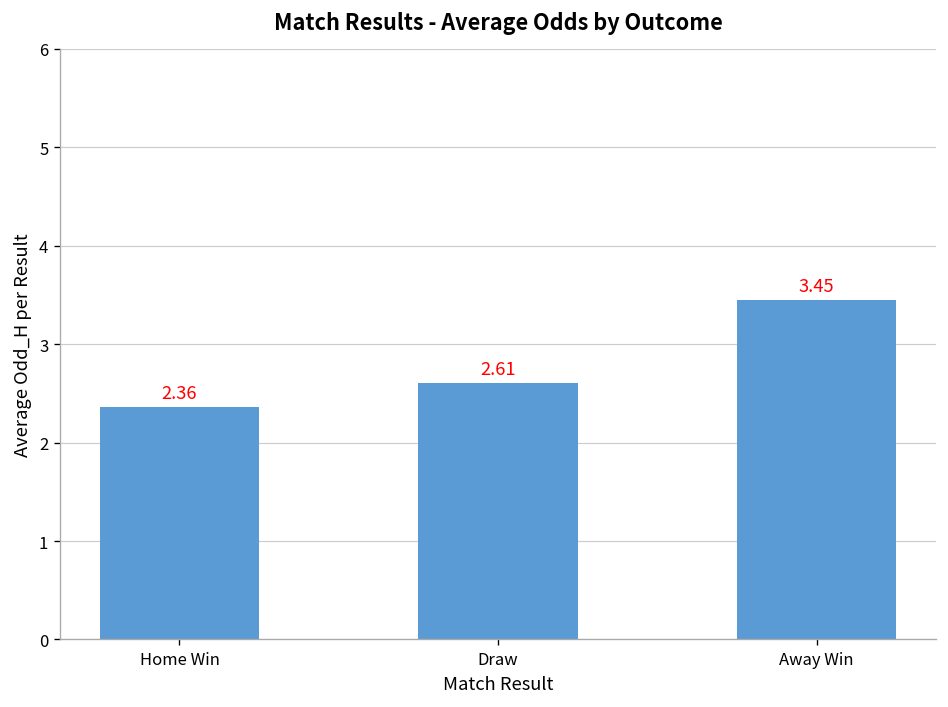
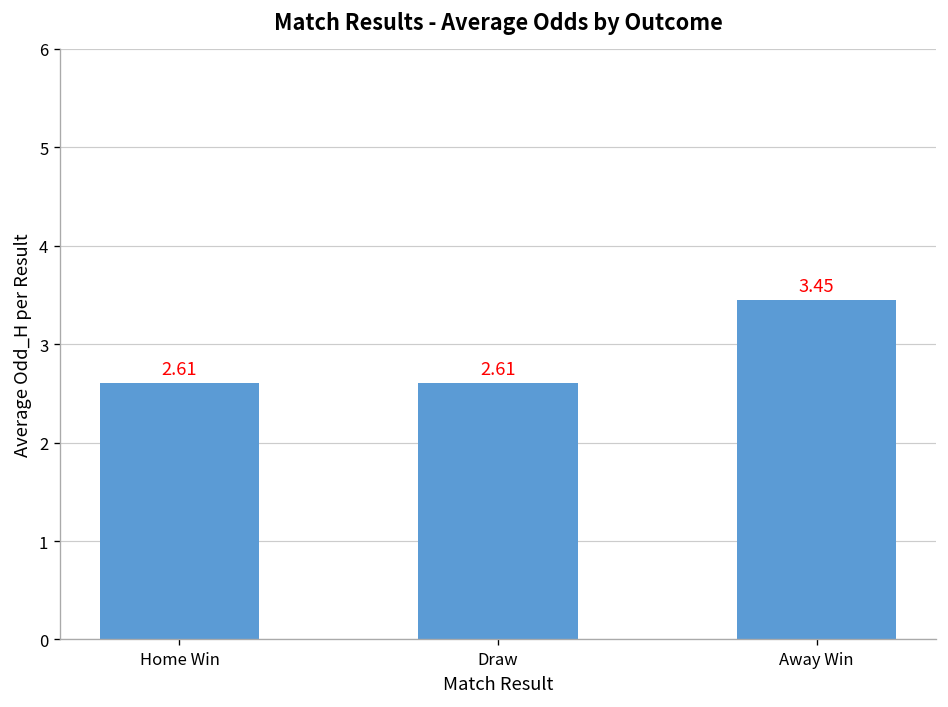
  {
-   "Home Win": 2.36,
+   "Home Win": 2.61,
    "Draw": 2.61,
    "Away Win": 3.45
  }
